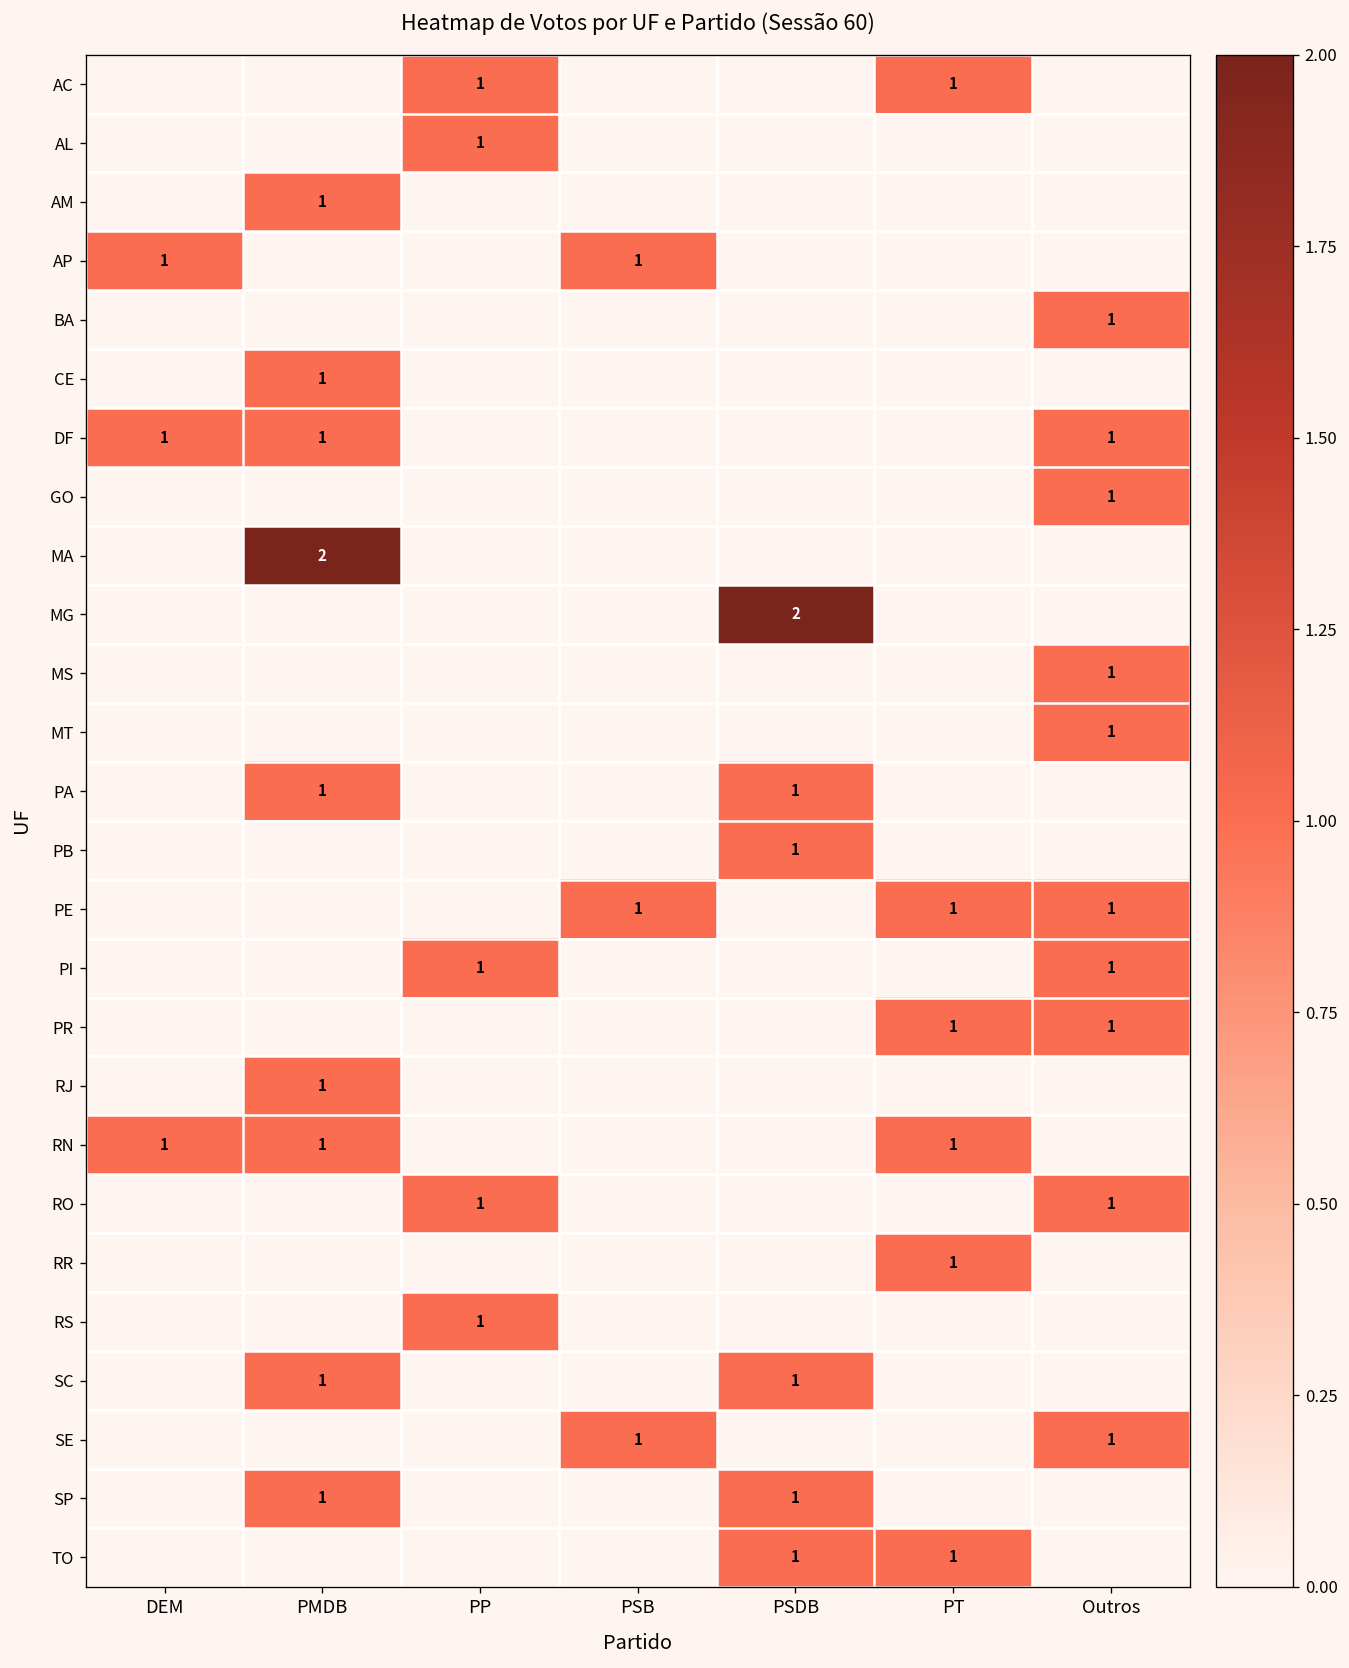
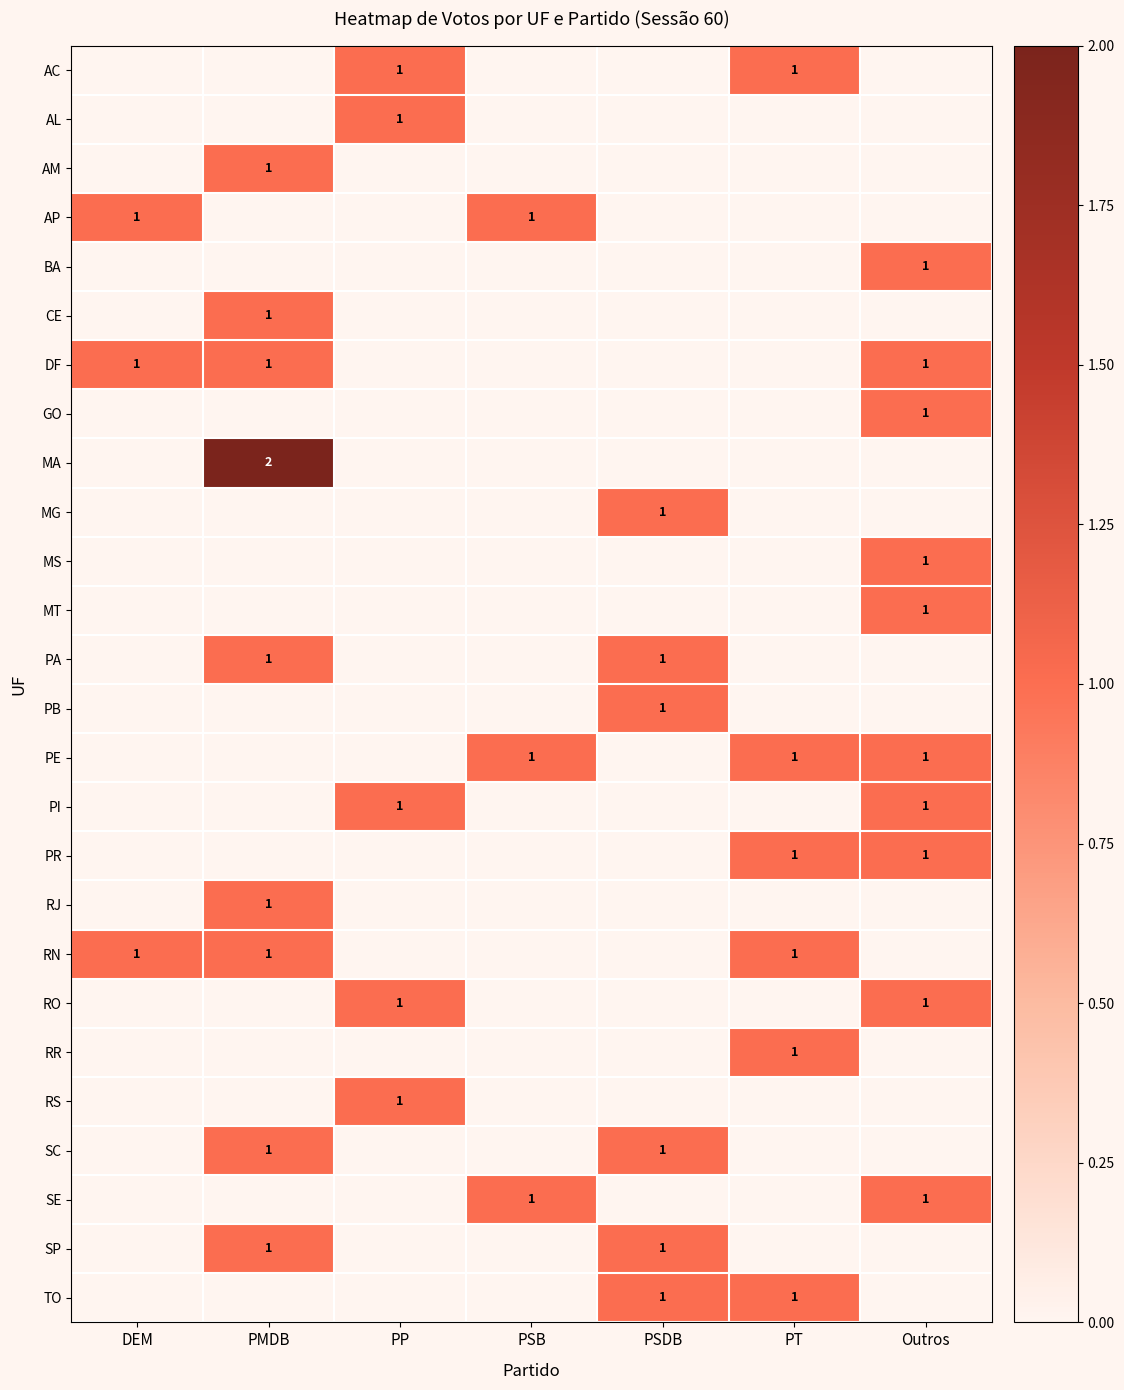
  {
    "AC": {
      "PP": 1,
      "PT": 1
    },
    "AL": {
      "PP": 1
    },
    "AM": {
      "PMDB": 1
    },
    "AP": {
      "DEM": 1,
      "PSB": 1
    },
    "BA": {
      "Outros": 1
    },
    "CE": {
      "PMDB": 1
    },
    "DF": {
      "DEM": 1,
      "PMDB": 1,
      "Outros": 1
    },
    "GO": {
      "Outros": 1
    },
    "MA": {
      "PMDB": 2
    },
    "MG": {
-     "PSDB": 2
+     "PSDB": 1
    },
    "MS": {
      "Outros": 1
    },
    "MT": {
      "Outros": 1
    },
    "PA": {
      "PMDB": 1,
      "PSDB": 1
    },
    "PB": {
      "PSDB": 1
    },
    "PE": {
      "PSB": 1,
      "PT": 1,
      "Outros": 1
    },
    "PI": {
      "PP": 1,
      "Outros": 1
    },
    "PR": {
      "PT": 1,
      "Outros": 1
    },
    "RJ": {
      "PMDB": 1
    },
    "RN": {
      "DEM": 1,
      "PMDB": 1,
      "PT": 1
    },
    "RO": {
      "PP": 1,
      "Outros": 1
    },
    "RR": {
      "PT": 1
    },
    "RS": {
      "PP": 1
    },
    "SC": {
      "PMDB": 1,
      "PSDB": 1
    },
    "SE": {
      "PSB": 1,
      "Outros": 1
    },
    "SP": {
      "PMDB": 1,
      "PSDB": 1
    },
    "TO": {
      "PSDB": 1,
      "PT": 1
    }
  }
